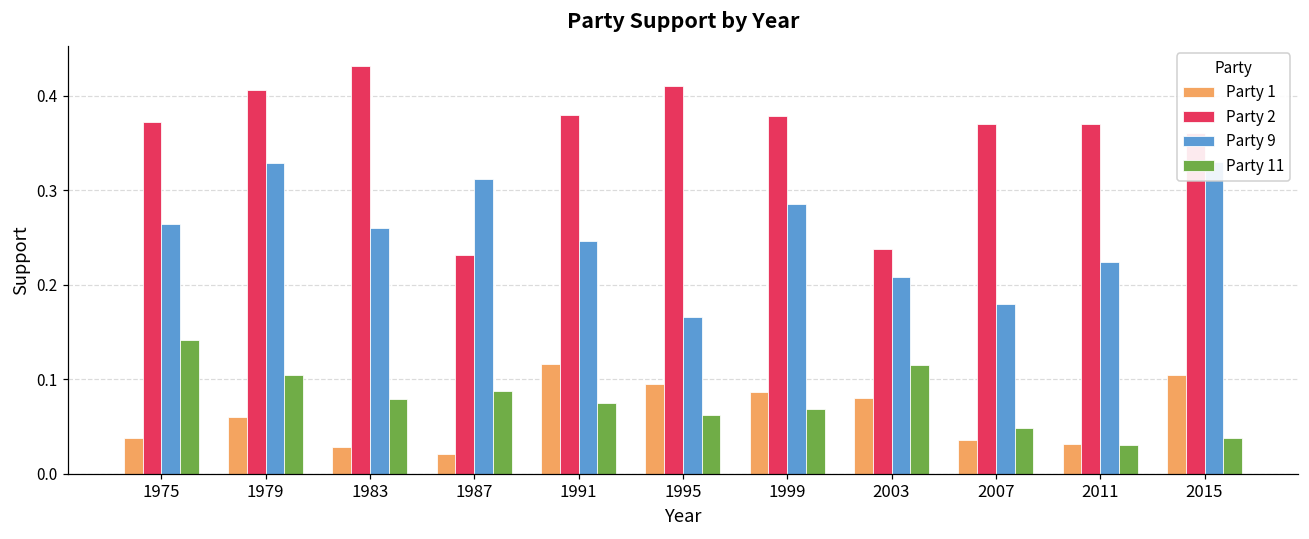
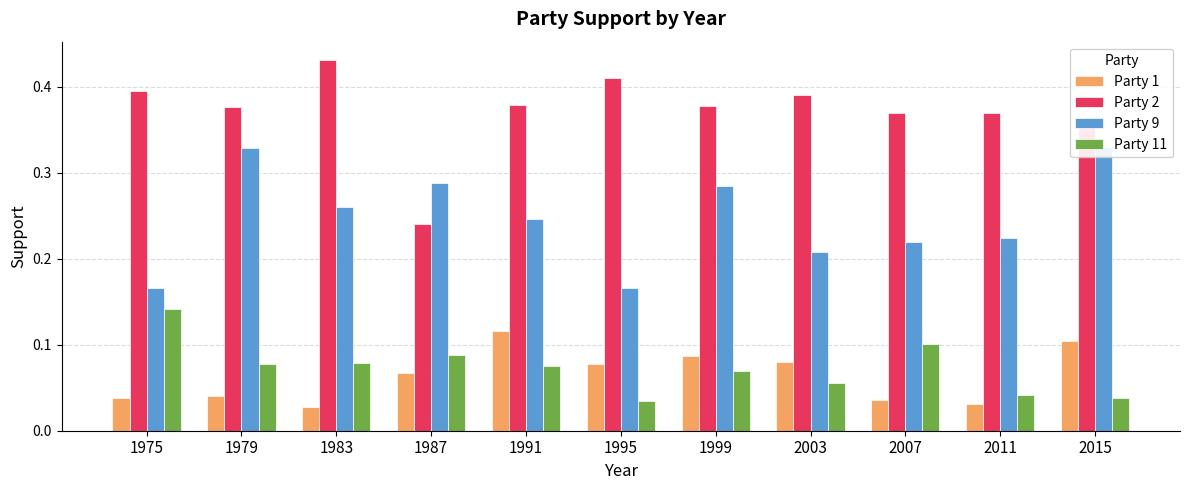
  {
    "Party 1": {
      "1975": 0.04,
-     "1979": 0.06,
+     "1979": 0.04,
      "1983": 0.03,
-     "1987": 0.02,
+     "1987": 0.07,
      "1991": 0.12,
-     "1995": 0.10,
+     "1995": 0.08,
      "1999": 0.09,
      "2003": 0.08,
      "2007": 0.04,
      "2011": 0.03,
      "2015": 0.10
    },
    "Party 2": {
-     "1975": 0.37,
-     "1979": 0.41,
+     "1975": 0.40,
+     "1979": 0.38,
      "1983": 0.43,
-     "1987": 0.23,
+     "1987": 0.24,
      "1991": 0.38,
      "1995": 0.41,
      "1999": 0.38,
-     "2003": 0.24,
+     "2003": 0.39,
      "2007": 0.37,
      "2011": 0.37
    },
    "Party 9": {
-     "1975": 0.26,
+     "1975": 0.17,
      "1979": 0.33,
      "1983": 0.26,
-     "1987": 0.31,
+     "1987": 0.29,
      "1991": 0.25,
      "1995": 0.17,
      "1999": 0.29,
      "2003": 0.21,
-     "2007": 0.18,
+     "2007": 0.22,
      "2011": 0.22
    },
    "Party 11": {
      "1975": 0.14,
-     "1979": 0.10,
+     "1979": 0.08,
      "1983": 0.08,
      "1987": 0.09,
      "1991": 0.08,
-     "1995": 0.06,
+     "1995": 0.04,
      "1999": 0.07,
-     "2003": 0.12,
-     "2007": 0.05,
-     "2011": 0.03,
+     "2003": 0.06,
+     "2007": 0.10,
+     "2011": 0.04,
      "2015": 0.04
    }
  }
